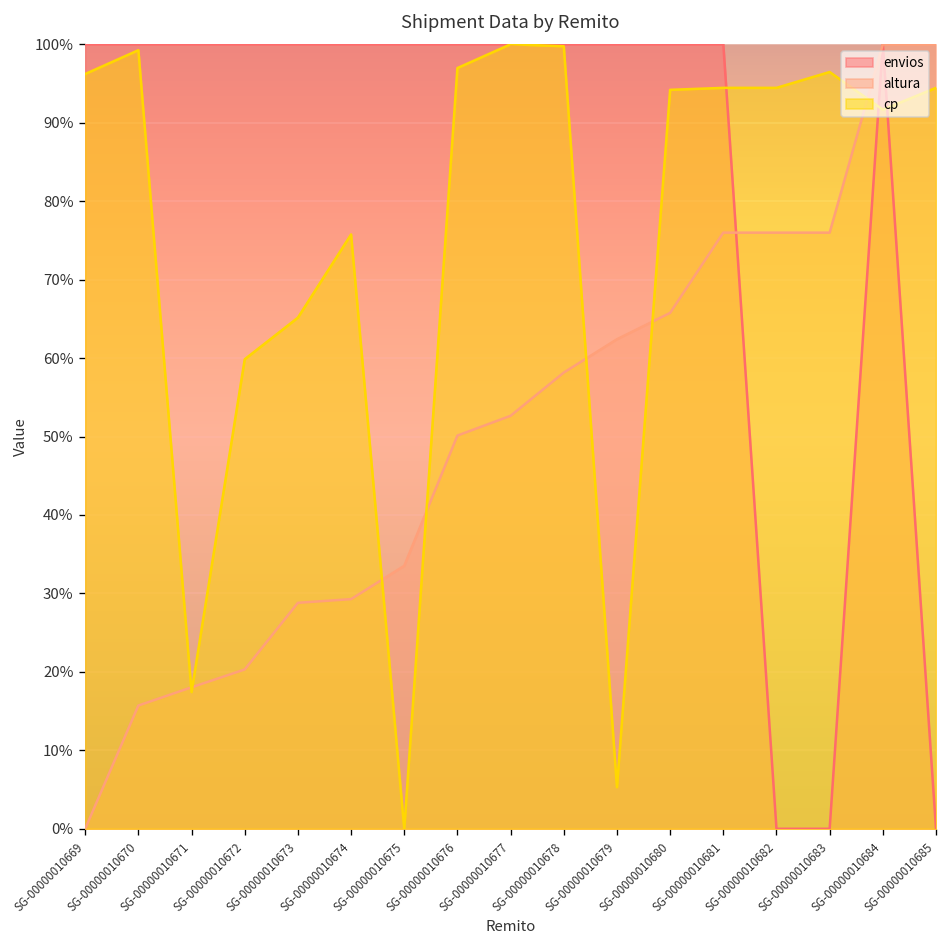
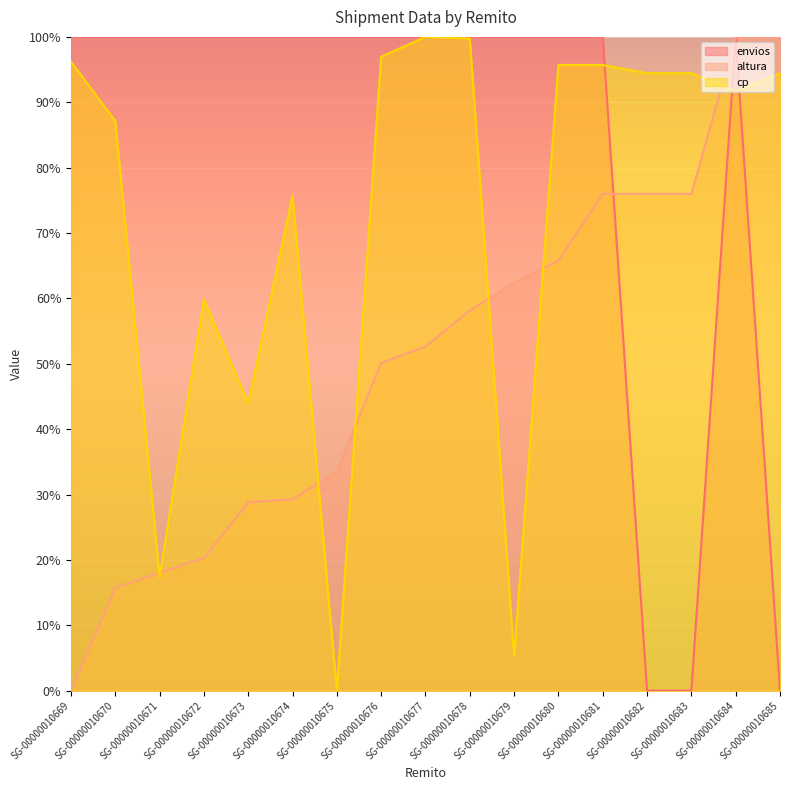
  {
    "cp": {
      "SG-00000010669": "96%",
-     "SG-00000010670": "99%",
+     "SG-00000010670": "87%",
      "SG-00000010671": "17%",
      "SG-00000010672": "60%",
-     "SG-00000010673": "65%",
+     "SG-00000010673": "44%",
      "SG-00000010674": "76%",
      "SG-00000010675": "0%",
      "SG-00000010676": "97%",
      "SG-00000010679": "5%",
-     "SG-00000010680": "94%",
-     "SG-00000010681": "94%",
+     "SG-00000010680": "96%",
+     "SG-00000010681": "96%",
      "SG-00000010682": "94%",
-     "SG-00000010683": "96%",
+     "SG-00000010683": "94%",
      "SG-00000010685": "94%"
    }
  }
